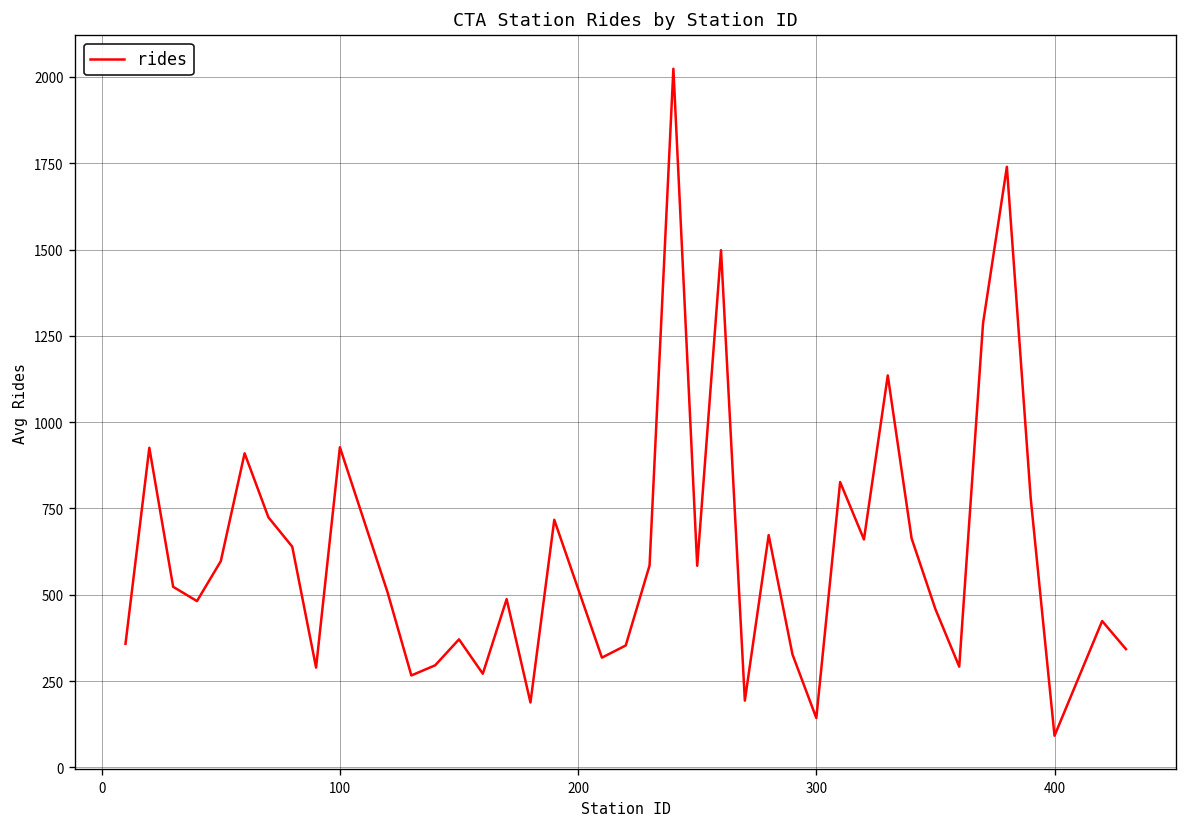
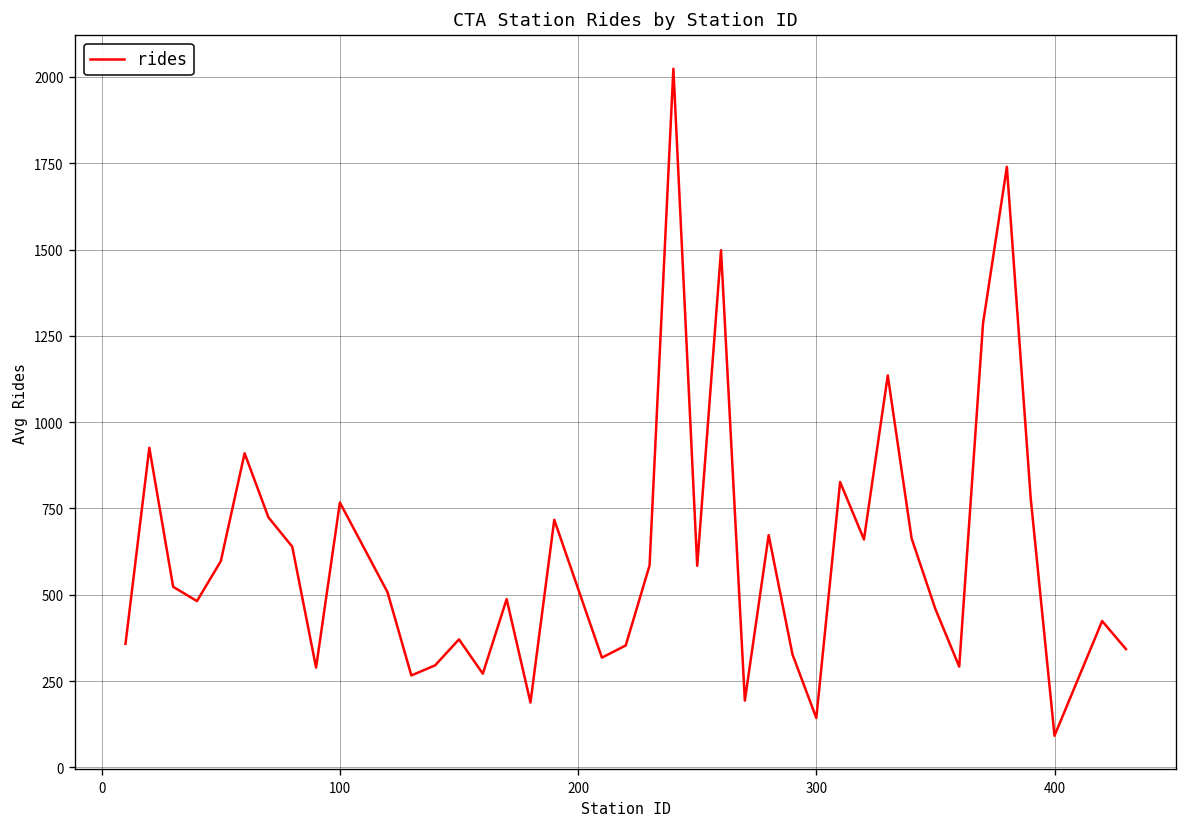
  {
-   "100": 930,
+   "100": 770,
    "300": 140,
    "400": 90
  }
